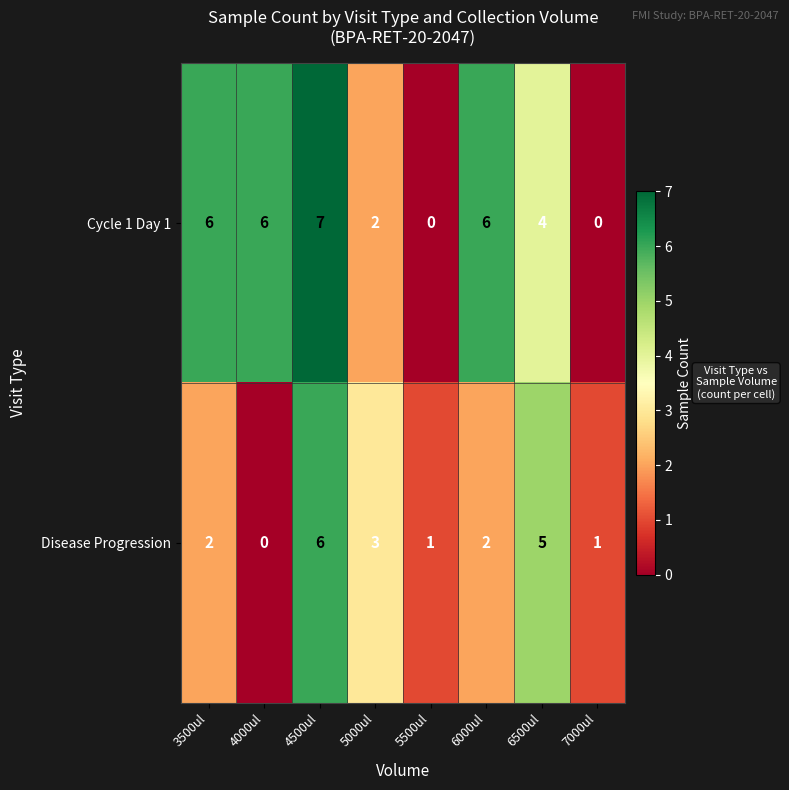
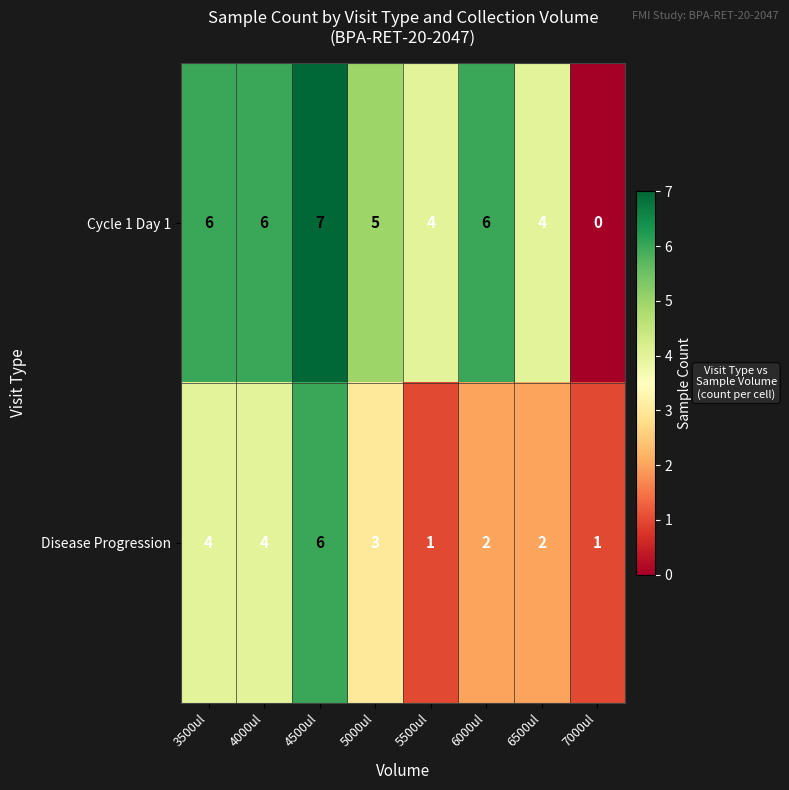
  {
    "Cycle 1 Day 1": {
      "3500ul": 6,
      "4000ul": 6,
      "4500ul": 7,
-     "5000ul": 2,
-     "5500ul": 0,
+     "5000ul": 5,
+     "5500ul": 4,
      "6000ul": 6,
      "6500ul": 4,
      "7000ul": 0
    },
    "Disease Progression": {
-     "3500ul": 2,
-     "4000ul": 0,
+     "3500ul": 4,
+     "4000ul": 4,
      "4500ul": 6,
      "5000ul": 3,
      "5500ul": 1,
      "6000ul": 2,
-     "6500ul": 5,
+     "6500ul": 2,
      "7000ul": 1
    }
  }
